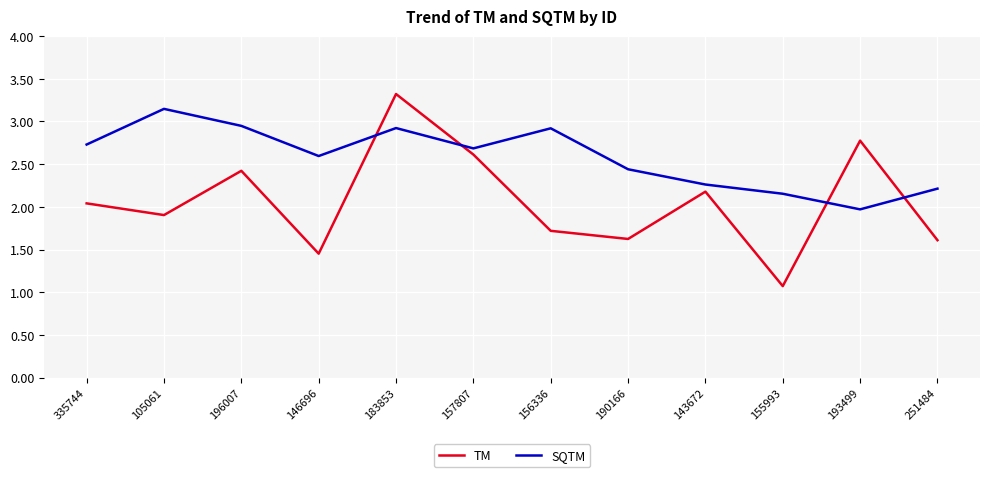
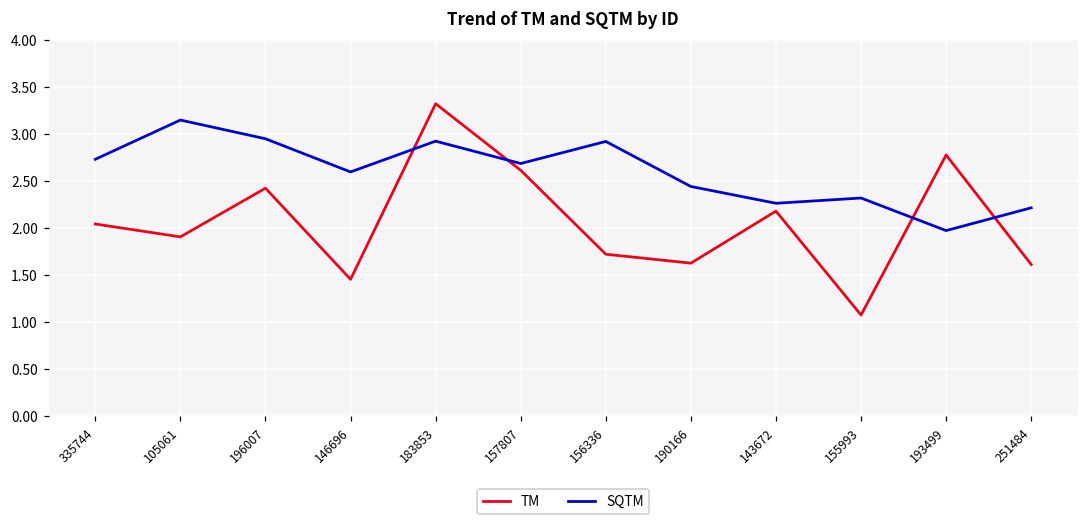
  {
    "TM": {
      "335744": 2.0,
      "105061": 1.9,
      "196007": 2.4,
      "146696": 1.5,
      "183853": 3.3,
      "157807": 2.6,
      "156336": 1.7,
      "190166": 1.6,
      "143672": 2.2,
      "155993": 1.1,
      "193499": 2.8,
      "251484": 1.6
    },
    "SQTM": {
      "335744": 2.7,
      "105061": 3.1,
      "196007": 2.9,
      "146696": 2.6,
      "183853": 2.9,
      "157807": 2.7,
      "156336": 2.9,
      "190166": 2.4,
      "143672": 2.3,
-     "155993": 2.2,
+     "155993": 2.3,
      "193499": 2.0,
      "251484": 2.2
    }
  }
